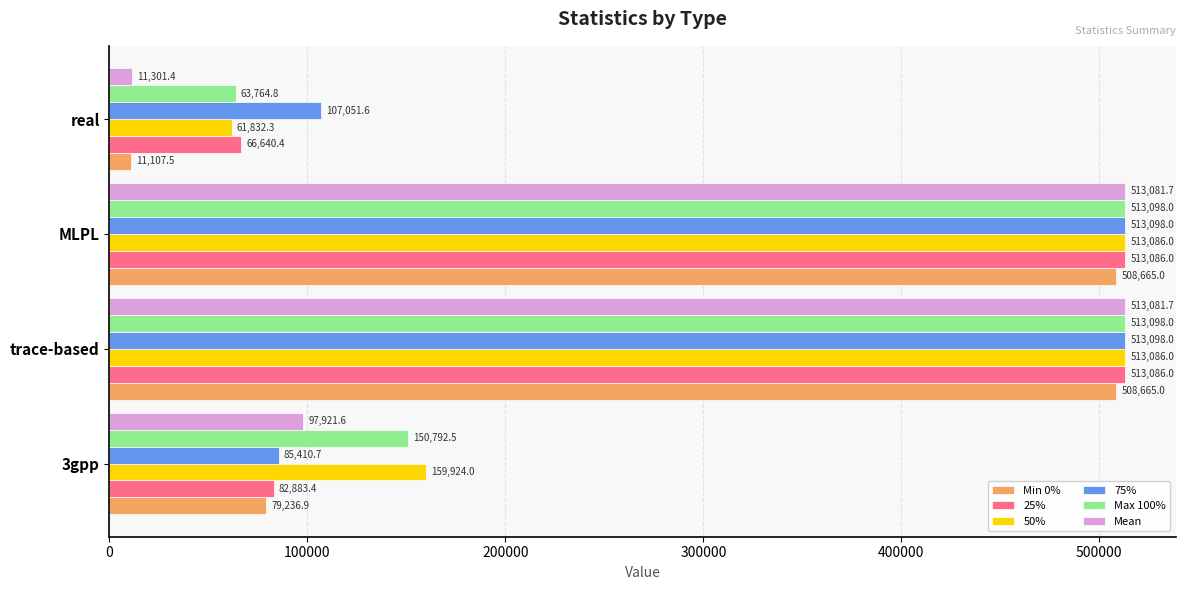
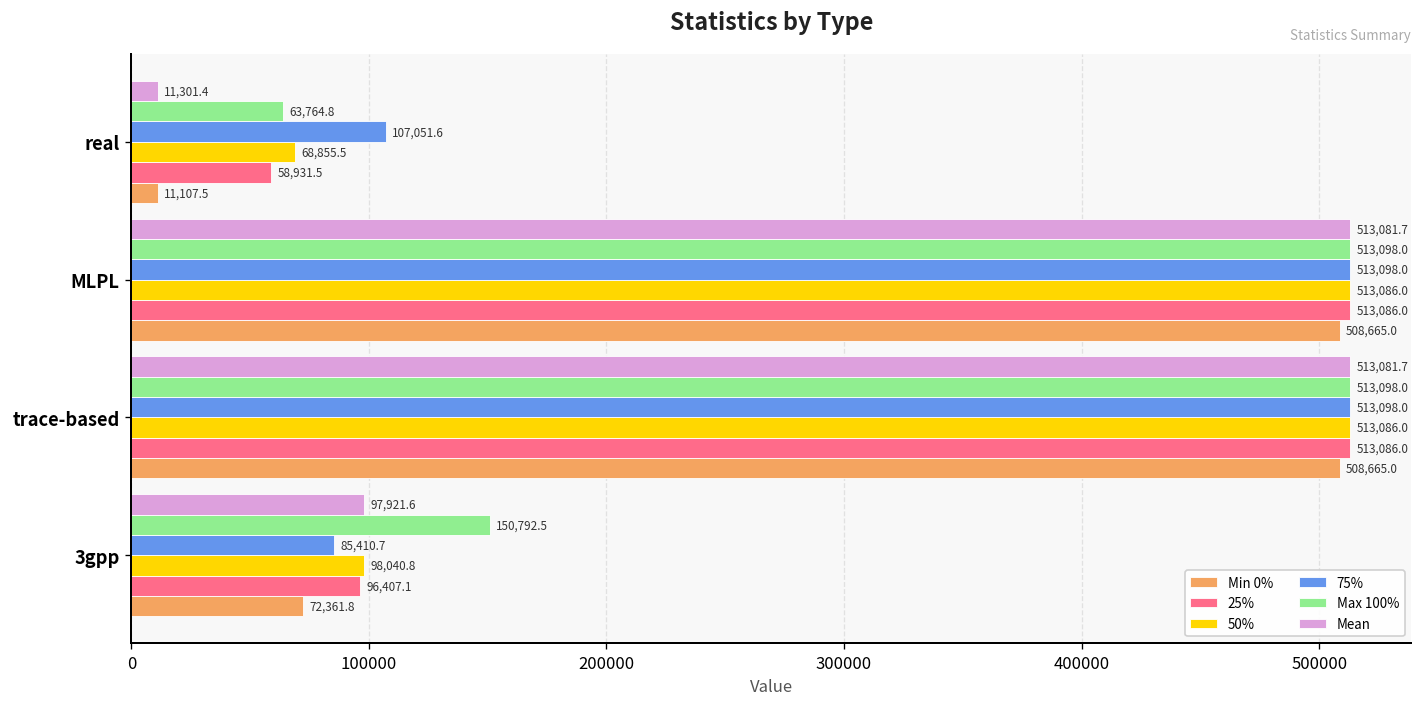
  {
    "Min 0%": {
      "real": "11,107.5",
      "MLPL": "508,665.0",
      "trace-based": "508,665.0",
-     "3gpp": "79,236.9"
+     "3gpp": "72,361.8"
    },
    "25%": {
-     "real": "66,640.4",
+     "real": "58,931.5",
      "MLPL": "513,086.0",
      "trace-based": "513,086.0",
-     "3gpp": "82,883.4"
+     "3gpp": "96,407.1"
    },
    "50%": {
-     "real": "61,832.3",
+     "real": "68,855.5",
      "MLPL": "513,086.0",
      "trace-based": "513,086.0",
-     "3gpp": "159,924.0"
+     "3gpp": "98,040.8"
    },
    "75%": {
      "real": "107,051.6",
      "MLPL": "513,098.0",
      "trace-based": "513,098.0",
      "3gpp": "85,410.7"
    },
    "Max 100%": {
      "real": "63,764.8",
      "MLPL": "513,098.0",
      "trace-based": "513,098.0",
      "3gpp": "150,792.5"
    },
    "Mean": {
      "real": "11,301.4",
      "MLPL": "513,081.7",
      "trace-based": "513,081.7",
      "3gpp": "97,921.6"
    }
  }
